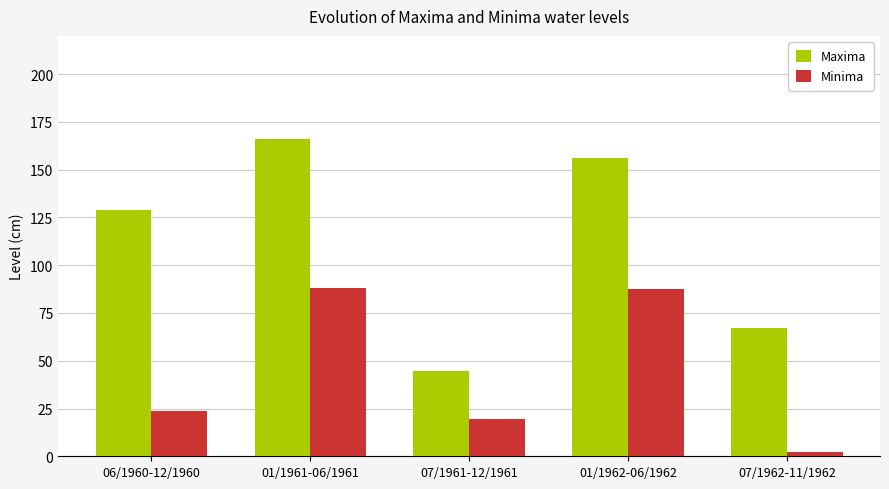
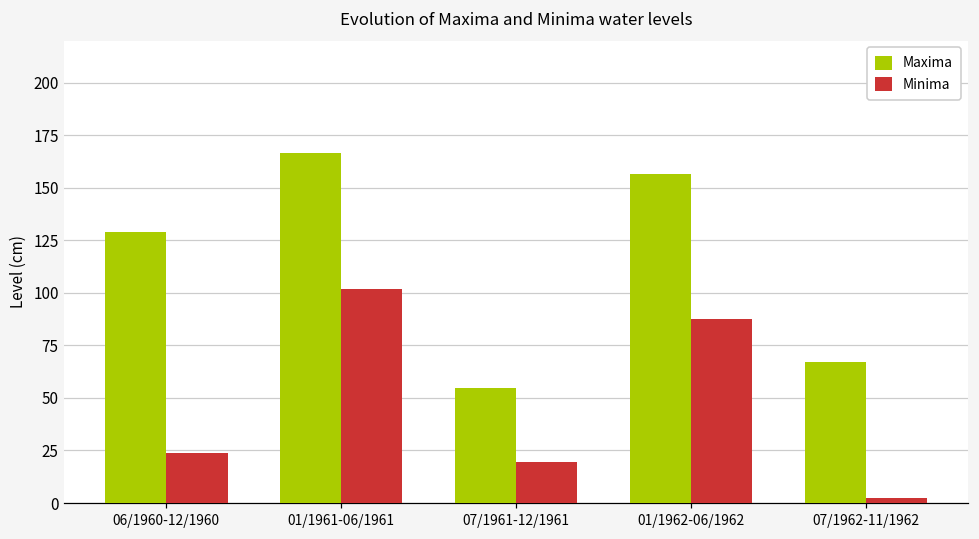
  {
    "Maxima": {
      "06/1960-12/1960": 129,
      "01/1961-06/1961": 166,
-     "07/1961-12/1961": 45,
+     "07/1961-12/1961": 55,
      "01/1962-06/1962": 156,
      "07/1962-11/1962": 67
    },
    "Minima": {
      "06/1960-12/1960": 24,
-     "01/1961-06/1961": 88,
+     "01/1961-06/1961": 102,
      "07/1961-12/1961": 19,
      "01/1962-06/1962": 88,
      "07/1962-11/1962": 3
    }
  }
